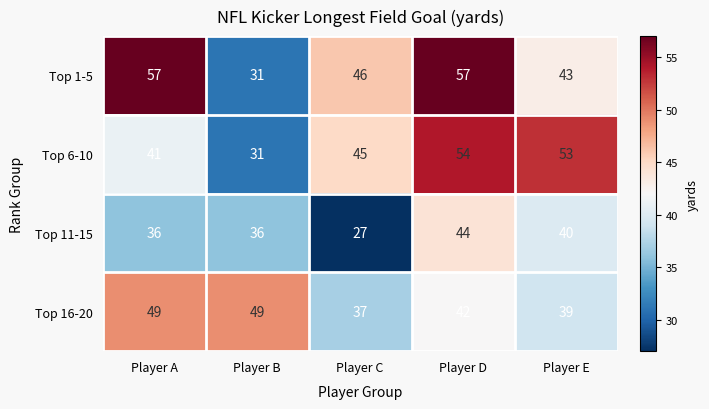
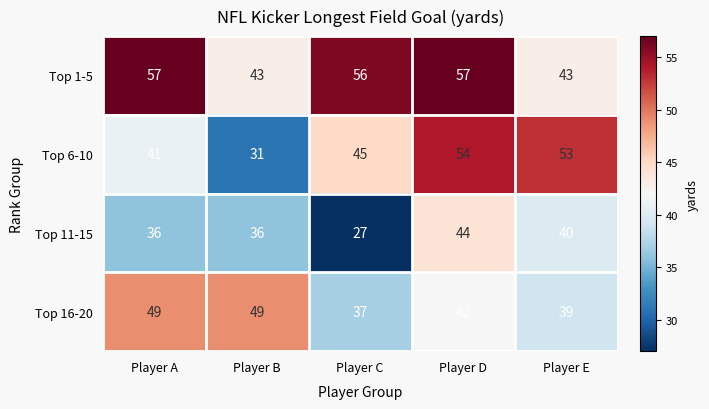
  {
    "Top 1-5": {
      "Player A": 57,
-     "Player B": 31,
-     "Player C": 46,
+     "Player B": 43,
+     "Player C": 56,
      "Player D": 57,
      "Player E": 43
    },
    "Top 6-10": {
      "Player B": 31,
      "Player C": 45,
      "Player D": 54,
      "Player E": 53
    },
    "Top 11-15": {
      "Player A": 36,
      "Player B": 36,
      "Player C": 27,
      "Player D": 44
    },
    "Top 16-20": {
      "Player A": 49,
      "Player B": 49,
      "Player C": 37
    }
  }
